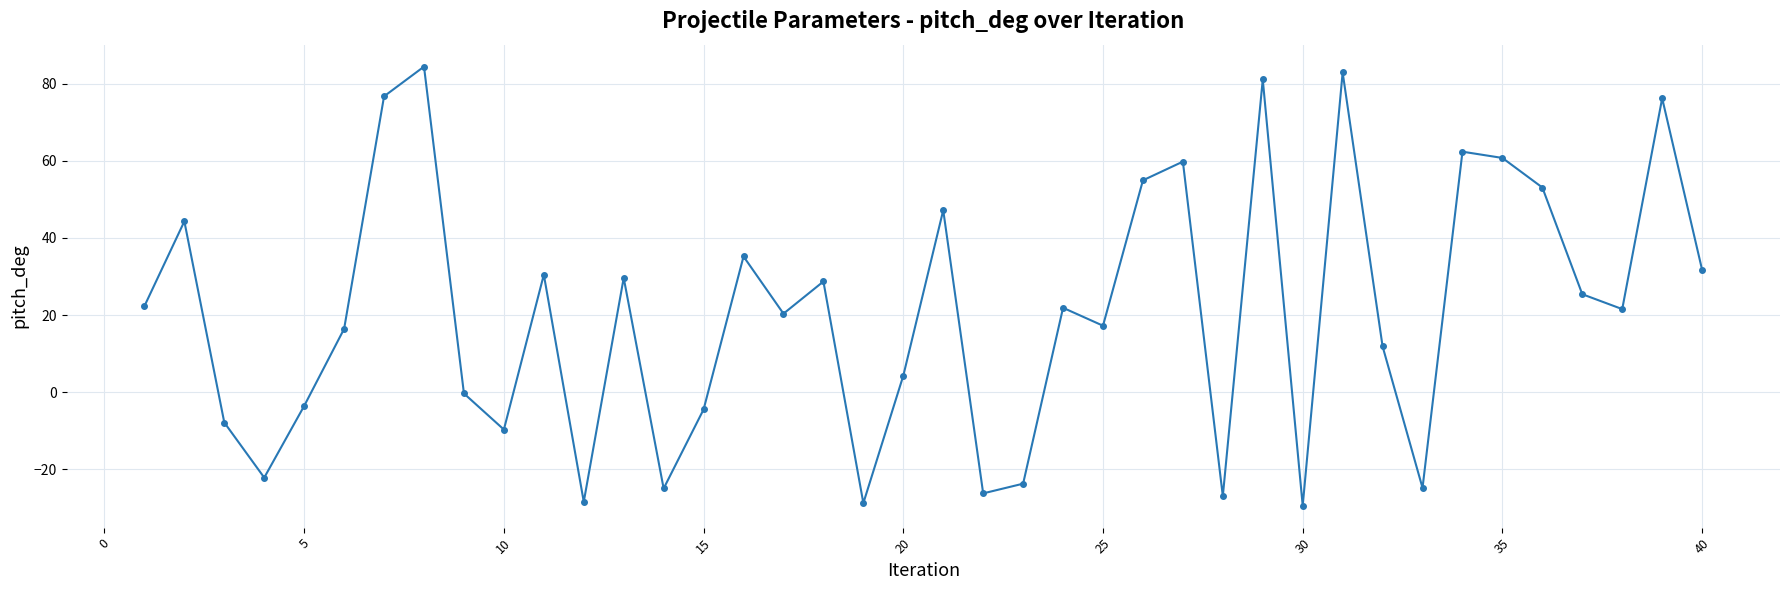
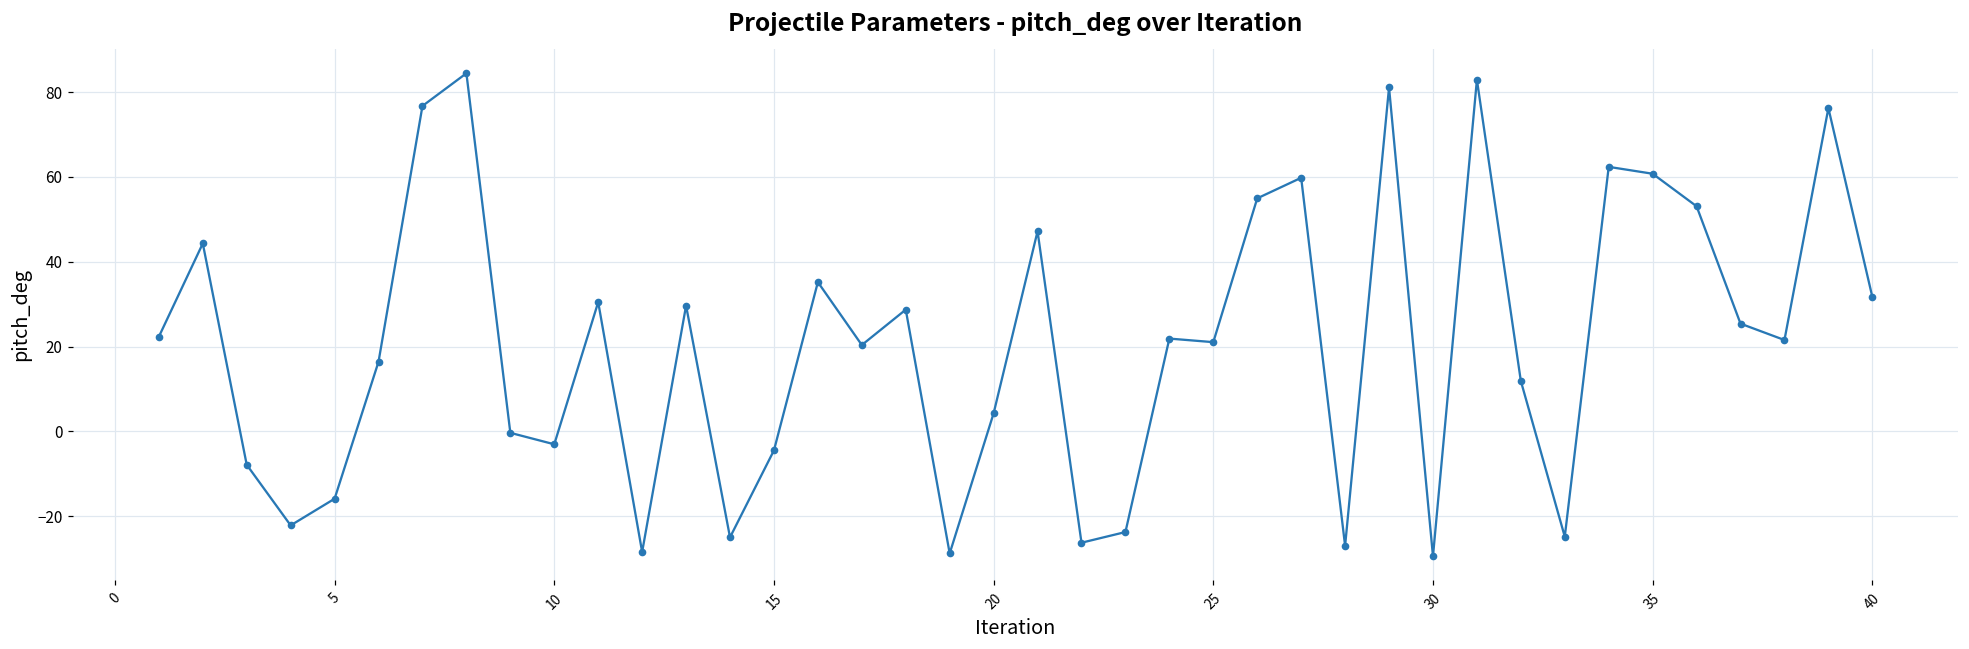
  {
-   "5": -4,
-   "10": -10,
+   "5": -16,
+   "10": -3,
    "15": -4,
    "20": 4,
-   "25": 17,
+   "25": 21,
    "30": -29,
    "35": 61,
    "40": 32
  }
